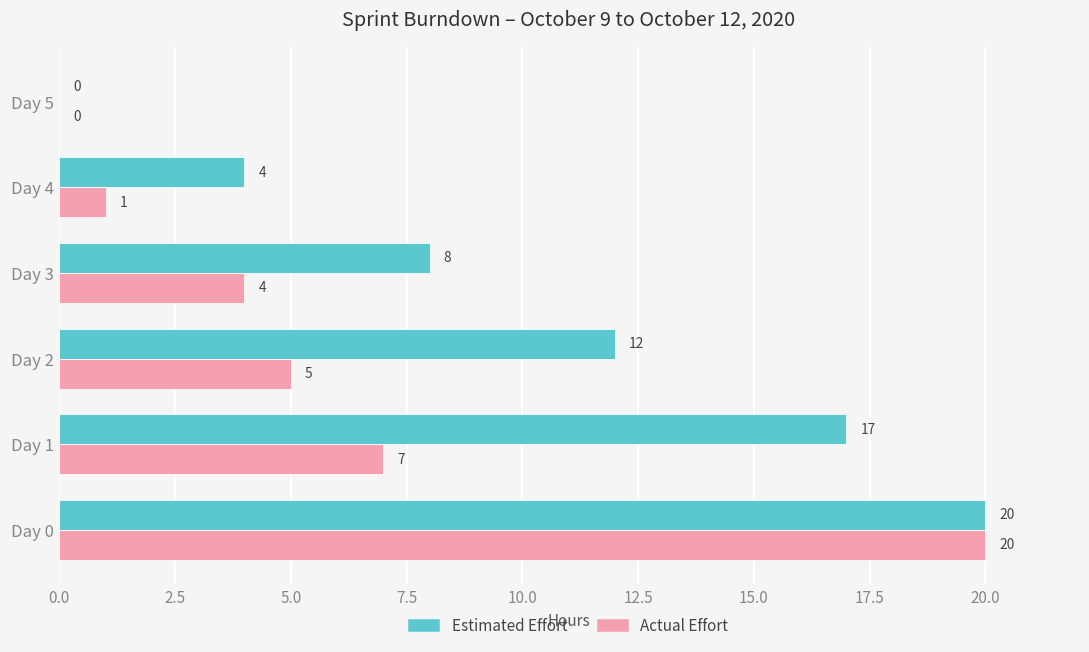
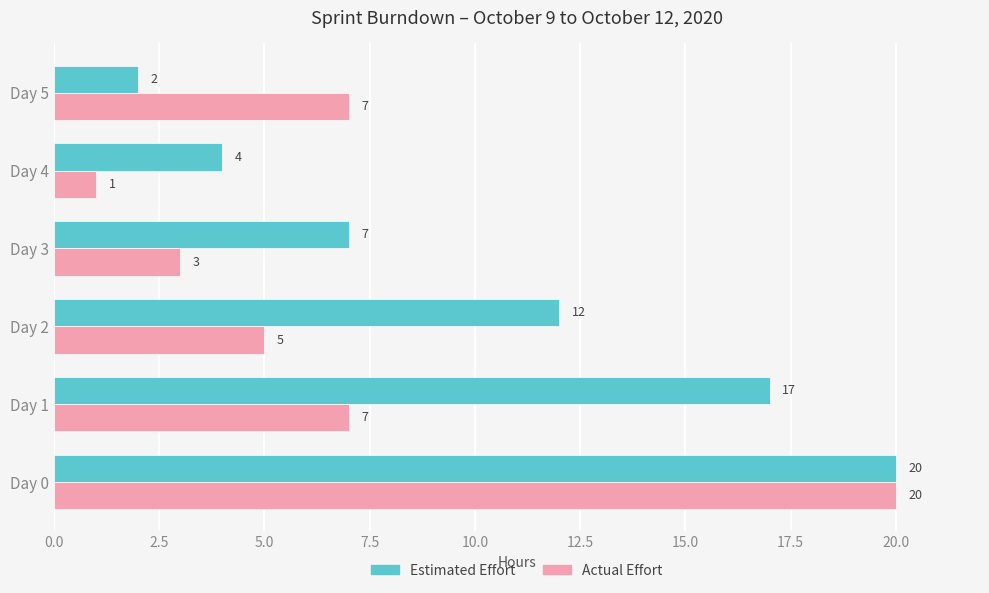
  {
    "Estimated Effort": {
-     "Day 5": 0,
+     "Day 5": 2,
      "Day 4": 4,
-     "Day 3": 8,
+     "Day 3": 7,
      "Day 2": 12,
      "Day 1": 17,
      "Day 0": 20
    },
    "Actual Effort": {
-     "Day 5": 0,
+     "Day 5": 7,
      "Day 4": 1,
-     "Day 3": 4,
+     "Day 3": 3,
      "Day 2": 5,
      "Day 1": 7,
      "Day 0": 20
    }
  }
